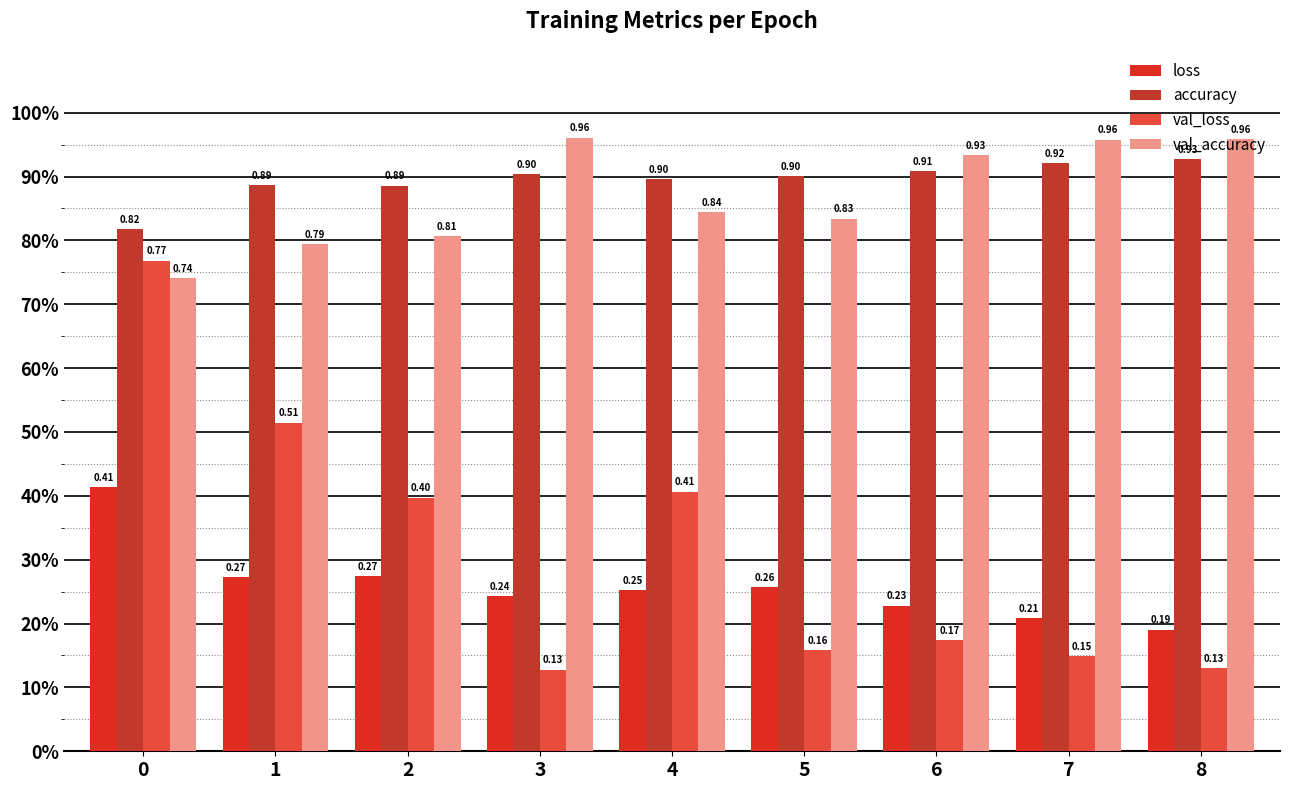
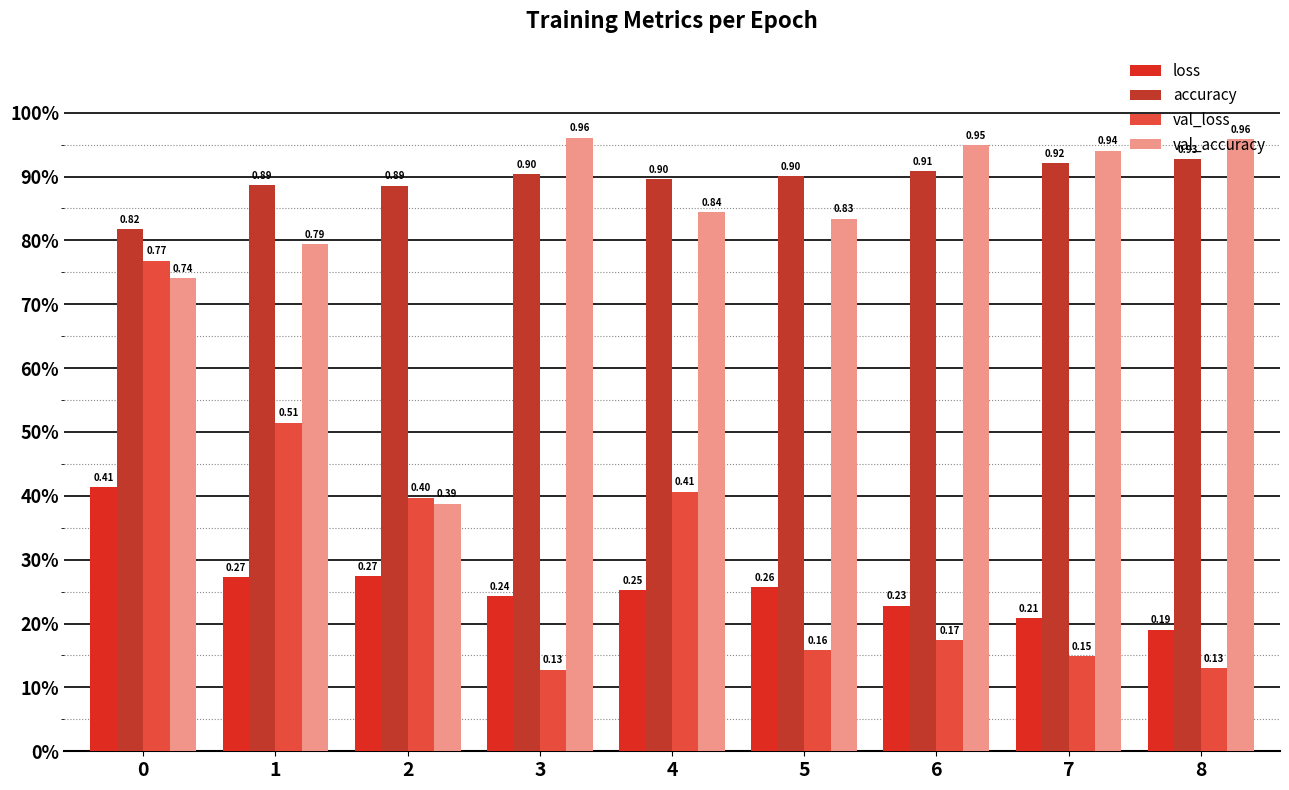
  {
    "val_accuracy": {
      "0": 0.74,
      "1": 0.79,
-     "2": 0.81,
+     "2": 0.39,
      "3": 0.96,
      "4": 0.84,
      "5": 0.83,
-     "6": 0.93,
-     "7": 0.96,
+     "6": 0.95,
+     "7": 0.94,
      "8": 0.96
    }
  }
